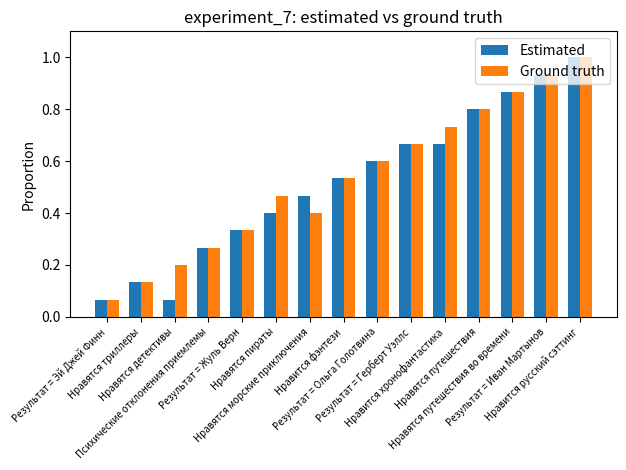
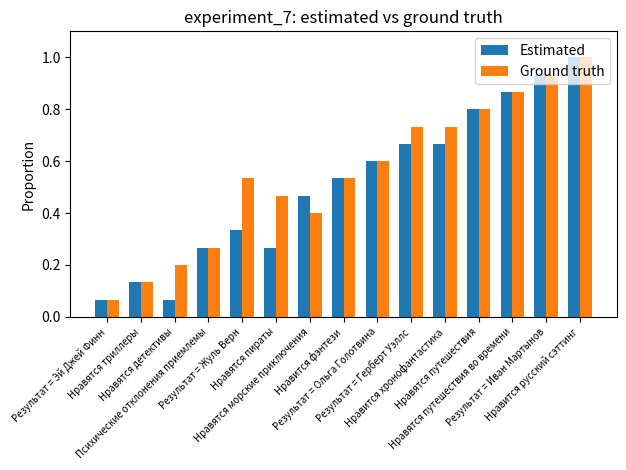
  {
    "Estimated": {
      "Результат = Эй Джей Финн": 0.07,
      "Нравятся триллеры": 0.13,
      "Нравятся детективы": 0.07,
      "Психические отклонения приемлемы": 0.27,
      "Результат = Жуль Верн": 0.33,
-     "Нравятся пираты": 0.40,
+     "Нравятся пираты": 0.27,
      "Нравятся морские приключения": 0.47,
      "Нравится фэнтези": 0.53,
      "Результат = Ольга Голотвина": 0.60,
      "Результат = Герберт Уэллс": 0.67,
      "Нравится хронофантастика": 0.67,
      "Нравятся путешествия": 0.80,
      "Нравятся путешествия во времени": 0.87
    },
    "Ground truth": {
      "Результат = Эй Джей Финн": 0.07,
      "Нравятся триллеры": 0.13,
      "Нравятся детективы": 0.20,
      "Психические отклонения приемлемы": 0.27,
-     "Результат = Жуль Верн": 0.33,
+     "Результат = Жуль Верн": 0.53,
      "Нравятся пираты": 0.47,
      "Нравятся морские приключения": 0.40,
      "Нравится фэнтези": 0.53,
      "Результат = Ольга Голотвина": 0.60,
-     "Результат = Герберт Уэллс": 0.67,
+     "Результат = Герберт Уэллс": 0.73,
      "Нравится хронофантастика": 0.73,
      "Нравятся путешествия": 0.80,
      "Нравятся путешествия во времени": 0.87
    }
  }
